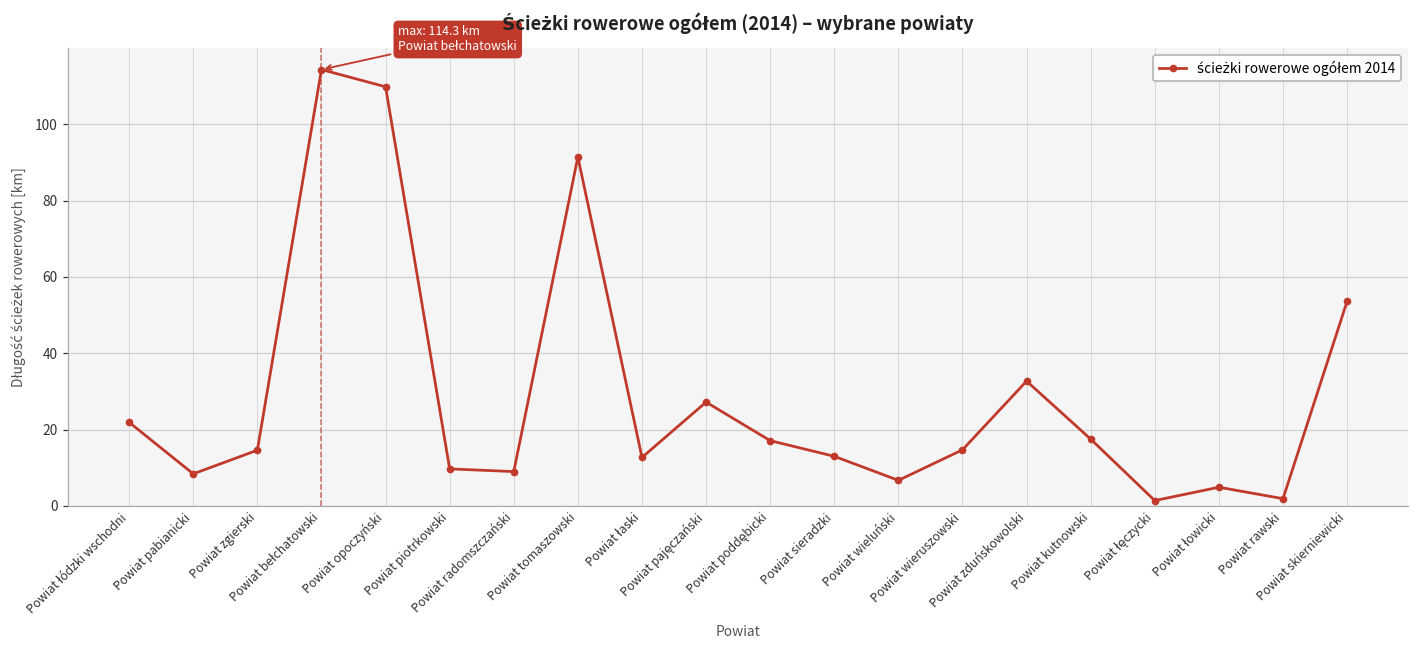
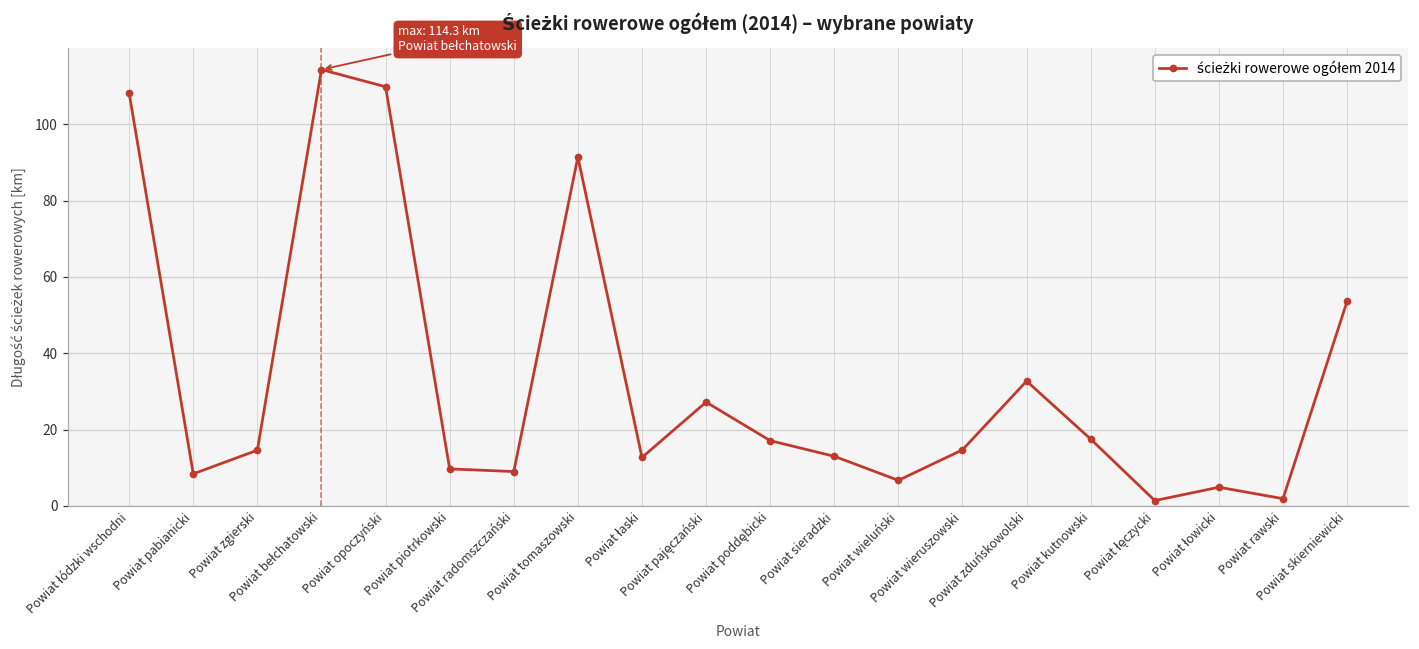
  {
-   "Powiat łódzki wschodni": 22,
+   "Powiat łódzki wschodni": 108,
    "Powiat pabianicki": 8,
    "Powiat zgierski": 15,
    "Powiat opoczyński": 110,
    "Powiat piotrkowski": 10,
    "Powiat radomszczański": 9,
    "Powiat tomaszowski": 91,
    "Powiat łaski": 13,
    "Powiat pajęczański": 27,
    "Powiat poddębicki": 17,
    "Powiat sieradzki": 13,
    "Powiat wieluński": 7,
    "Powiat wieruszowski": 15,
    "Powiat zduńskowolski": 33,
    "Powiat kutnowski": 18,
    "Powiat łęczycki": 1,
    "Powiat łowicki": 5,
    "Powiat rawski": 2,
    "Powiat skierniewicki": 54
  }
